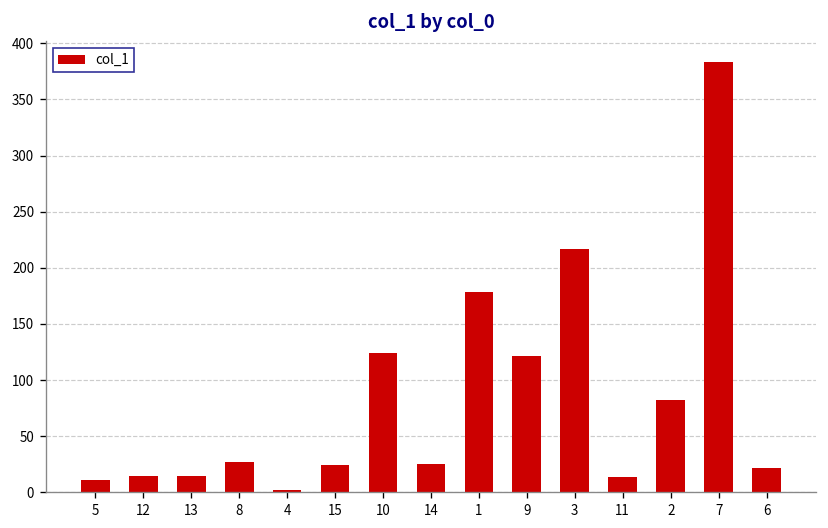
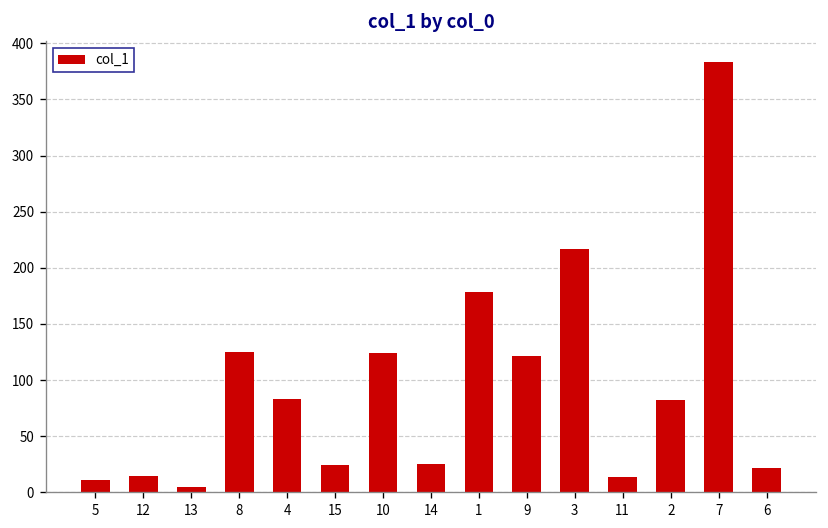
  {
    "5": 10,
    "12": 10,
-   "13": 10,
-   "8": 30,
-   "4": 0,
+   "13": 0,
+   "8": 120,
+   "4": 80,
    "15": 20,
    "10": 120,
    "14": 30,
    "1": 180,
    "9": 120,
    "3": 220,
    "11": 10,
    "2": 80,
    "7": 380,
    "6": 20
  }
